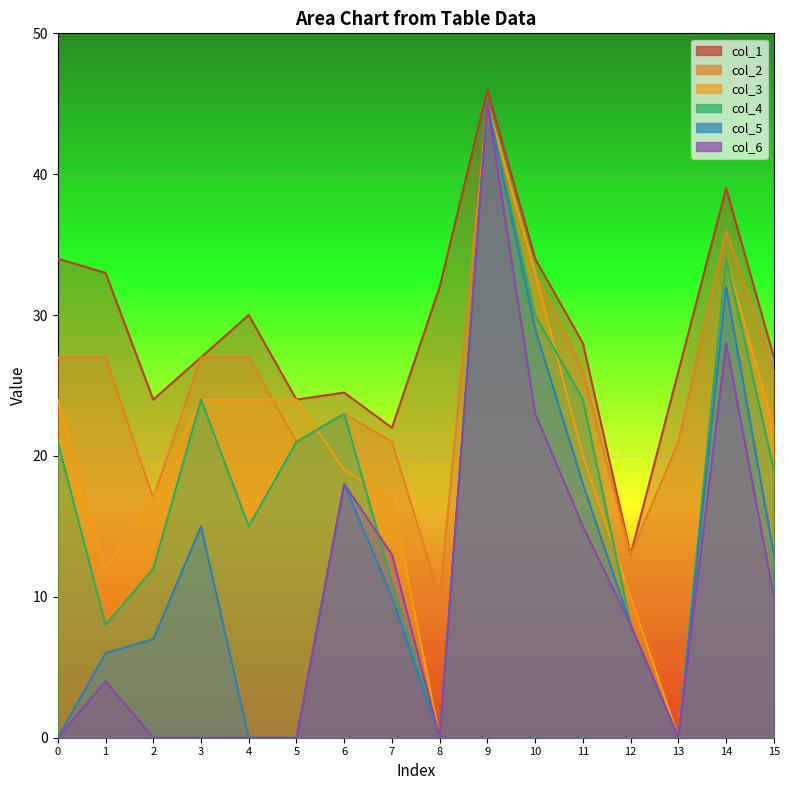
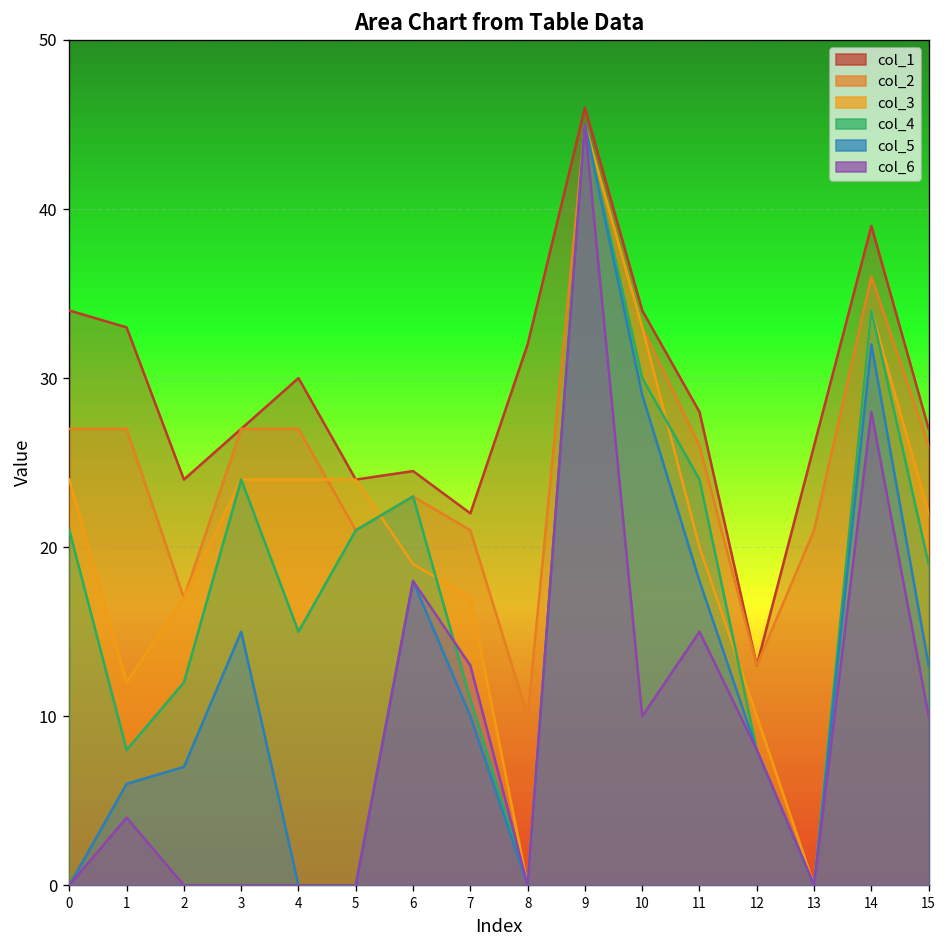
  {
    "col_6": {
      "1": 4,
      "2": 0,
      "3": 0,
      "7": 13,
-     "10": 23,
+     "10": 10,
      "11": 15,
      "14": 28,
      "15": 10
    }
  }
